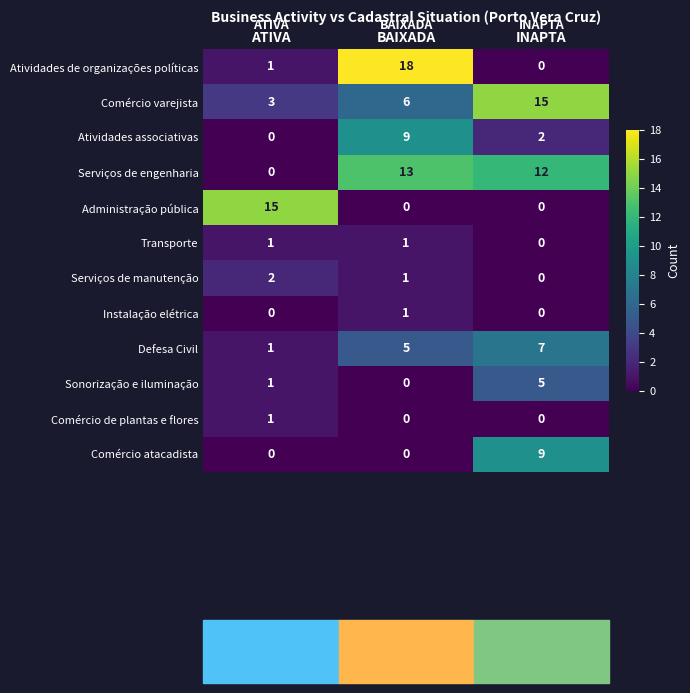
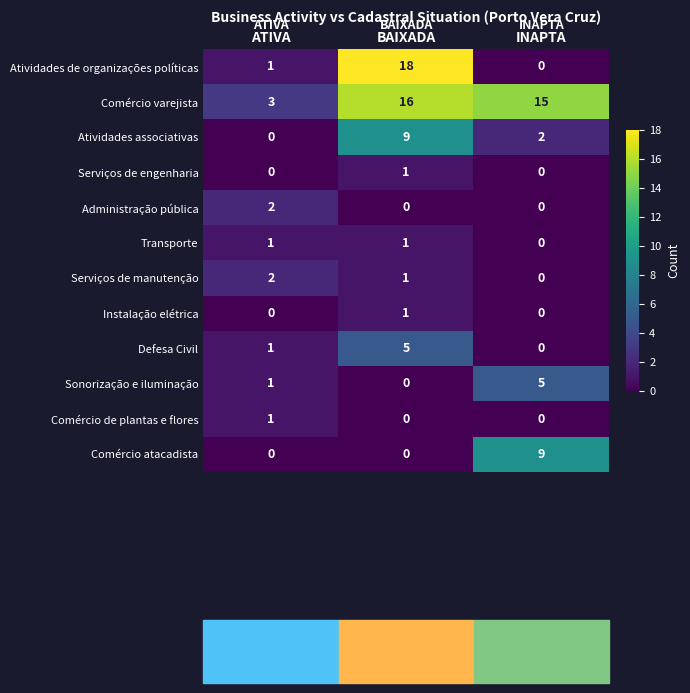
  {
    "Atividades de organizações políticas": {
      "ATIVA": 1,
      "BAIXADA": 18,
      "INAPTA": 0
    },
    "Comércio varejista": {
      "ATIVA": 3,
-     "BAIXADA": 6,
+     "BAIXADA": 16,
      "INAPTA": 15
    },
    "Atividades associativas": {
      "ATIVA": 0,
      "BAIXADA": 9,
      "INAPTA": 2
    },
    "Serviços de engenharia": {
      "ATIVA": 0,
-     "BAIXADA": 13,
-     "INAPTA": 12
+     "BAIXADA": 1,
+     "INAPTA": 0
    },
    "Administração pública": {
-     "ATIVA": 15,
+     "ATIVA": 2,
      "BAIXADA": 0,
      "INAPTA": 0
    },
    "Transporte": {
      "ATIVA": 1,
      "BAIXADA": 1,
      "INAPTA": 0
    },
    "Serviços de manutenção": {
      "ATIVA": 2,
      "BAIXADA": 1,
      "INAPTA": 0
    },
    "Instalação elétrica": {
      "ATIVA": 0,
      "BAIXADA": 1,
      "INAPTA": 0
    },
    "Defesa Civil": {
      "ATIVA": 1,
      "BAIXADA": 5,
-     "INAPTA": 7
+     "INAPTA": 0
    },
    "Sonorização e iluminação": {
      "ATIVA": 1,
      "BAIXADA": 0,
      "INAPTA": 5
    },
    "Comércio de plantas e flores": {
      "ATIVA": 1,
      "BAIXADA": 0,
      "INAPTA": 0
    },
    "Comércio atacadista": {
      "ATIVA": 0,
      "BAIXADA": 0,
      "INAPTA": 9
    }
  }
